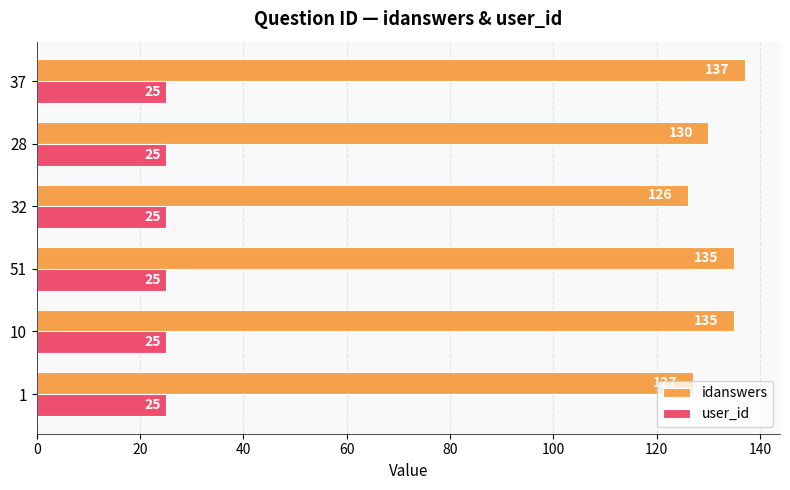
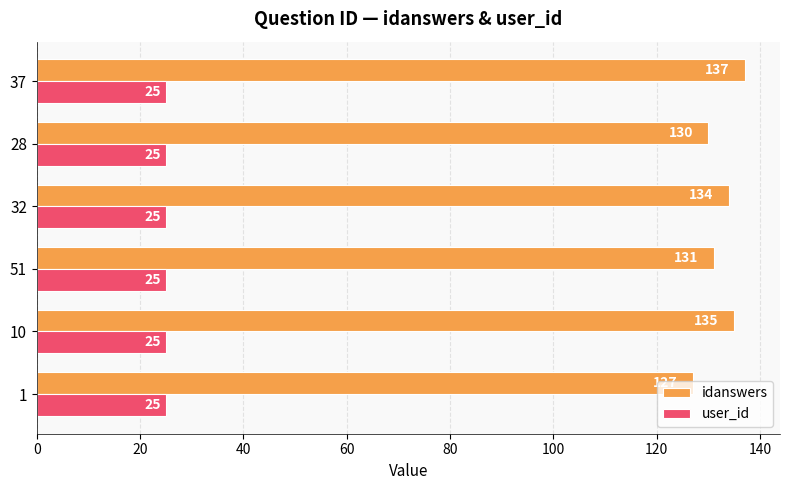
  {
    "idanswers": {
      "37": 137,
      "28": 130,
-     "32": 126,
-     "51": 135,
+     "32": 134,
+     "51": 131,
      "10": 135
    },
    "user_id": {
      "37": 25,
      "28": 25,
      "32": 25,
      "51": 25,
      "10": 25,
      "1": 25
    }
  }
